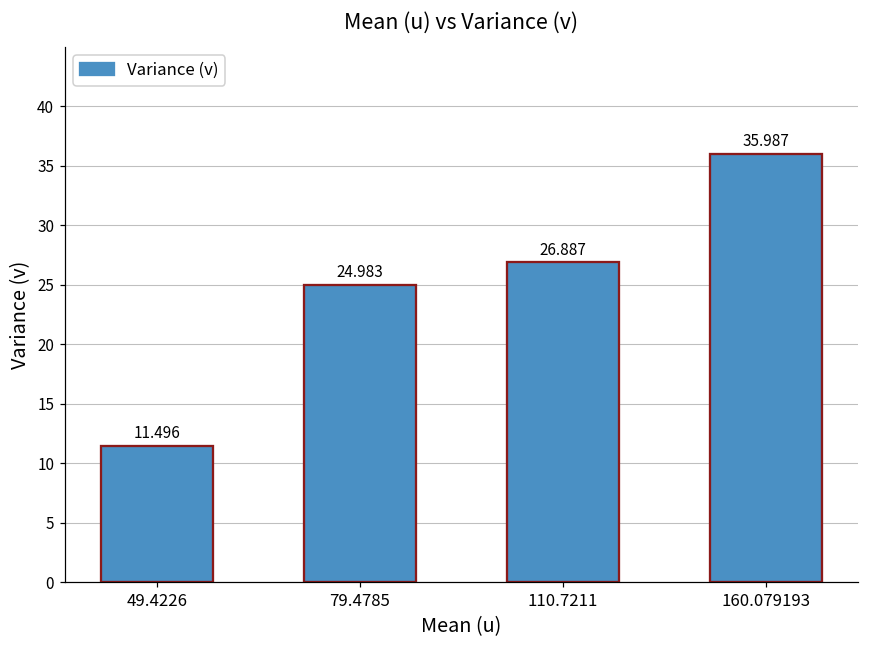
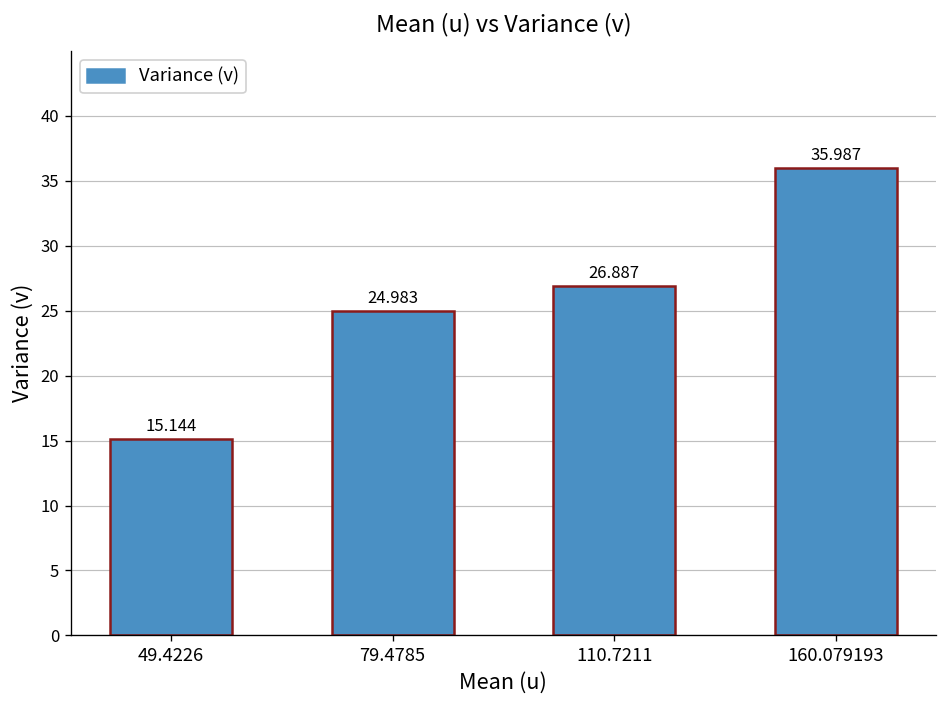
  {
-   "49.4226": 11.496,
+   "49.4226": 15.144,
    "79.4785": 24.983,
    "110.7211": 26.887,
    "160.079193": 35.987
  }
